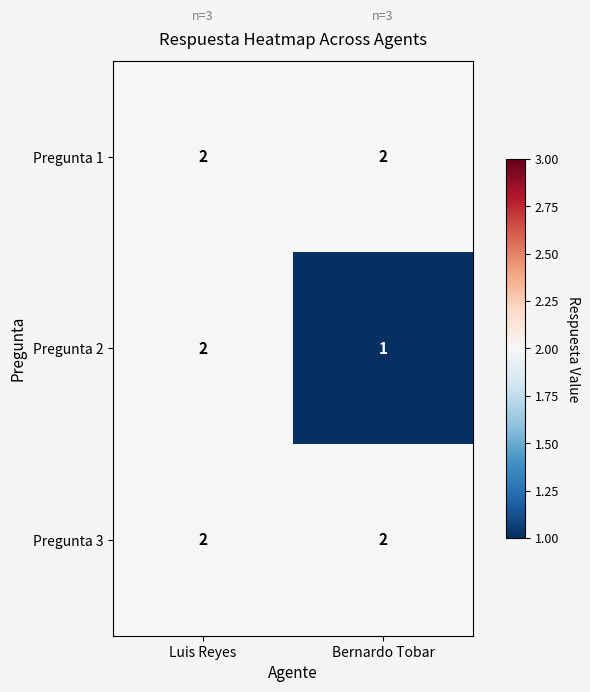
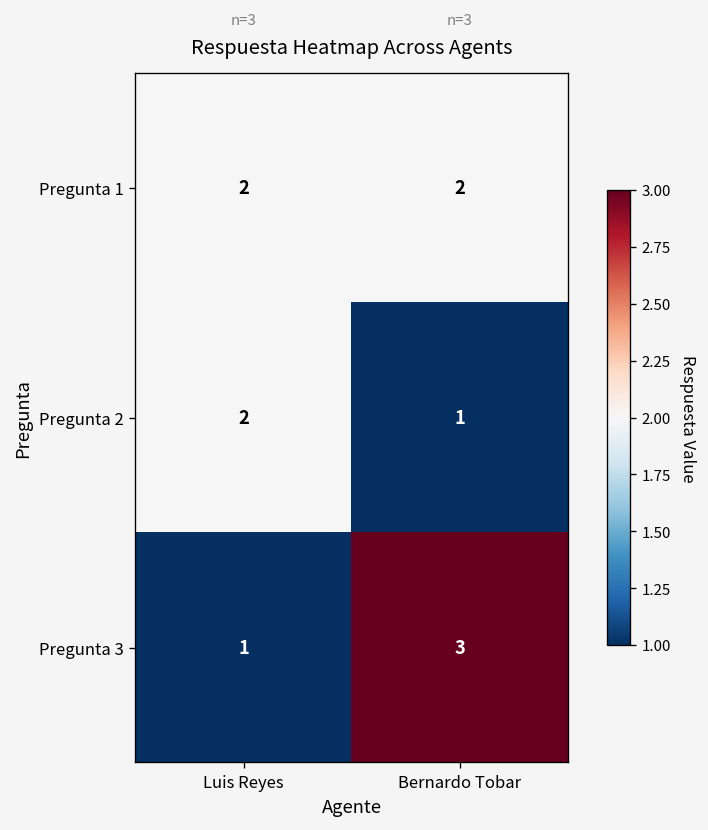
  {
    "Pregunta 1": {
      "Luis Reyes": 2,
      "Bernardo Tobar": 2
    },
    "Pregunta 2": {
      "Luis Reyes": 2,
      "Bernardo Tobar": 1
    },
    "Pregunta 3": {
-     "Luis Reyes": 2,
-     "Bernardo Tobar": 2
+     "Luis Reyes": 1,
+     "Bernardo Tobar": 3
    }
  }
